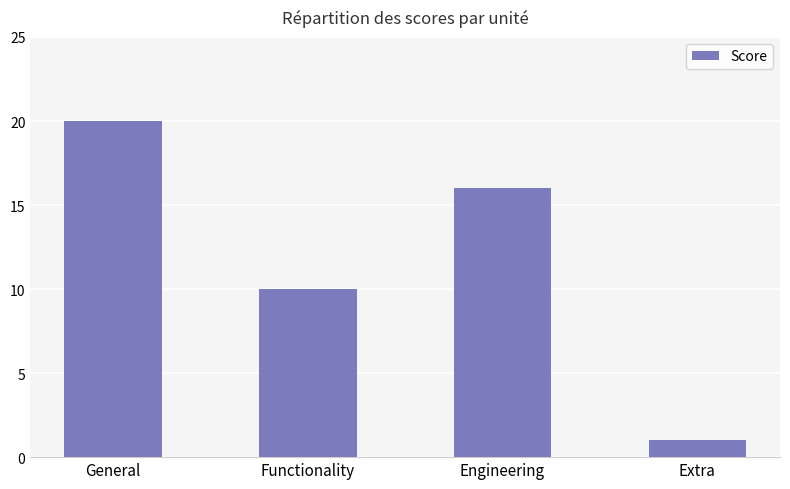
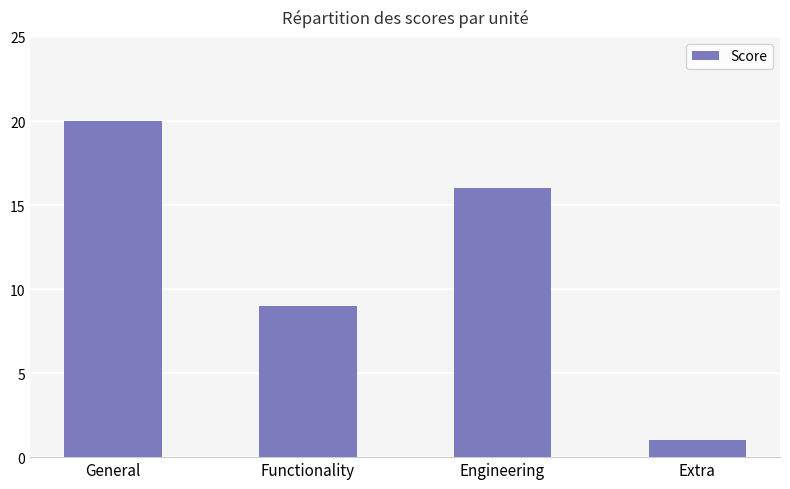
  {
    "General": 20,
-   "Functionality": 10,
+   "Functionality": 9,
    "Engineering": 16,
    "Extra": 1
  }
